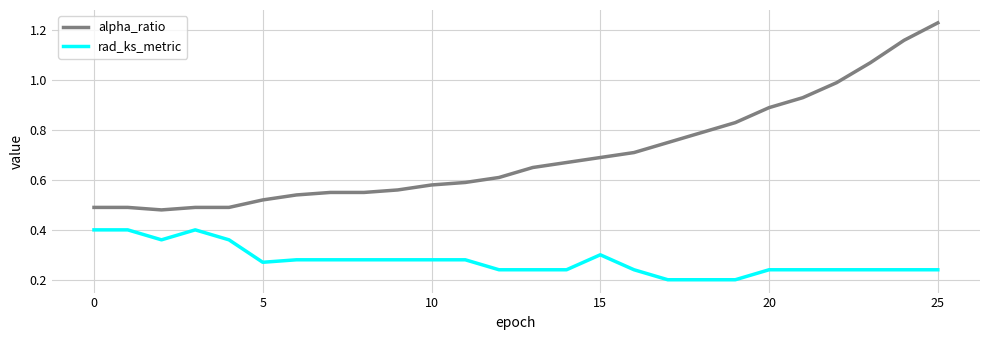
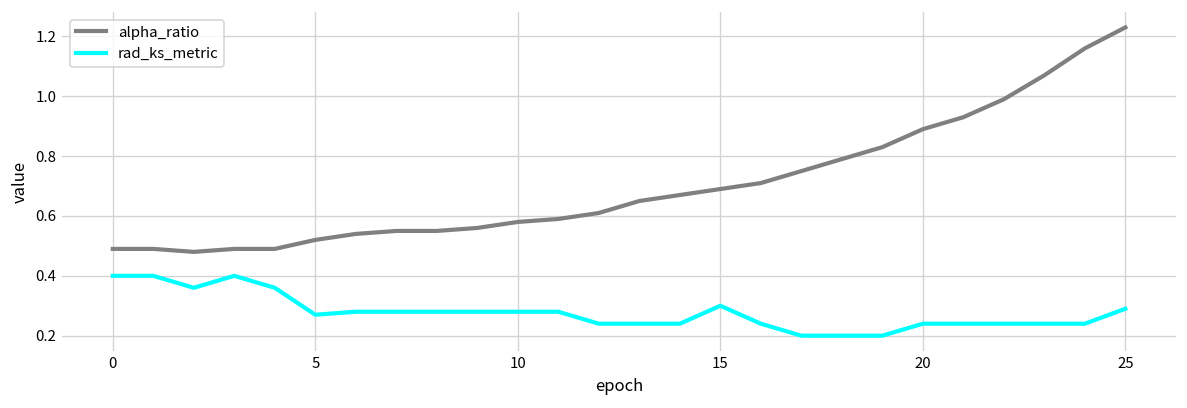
  {
    "alpha_ratio": {
      "0": 0.49,
      "5": 0.52,
      "10": 0.58,
      "15": 0.69,
      "20": 0.89,
      "25": 1.23
    },
    "rad_ks_metric": {
      "0": 0.40,
      "5": 0.27,
      "10": 0.28,
      "15": 0.30,
      "20": 0.24,
-     "25": 0.24
+     "25": 0.29
    }
  }
